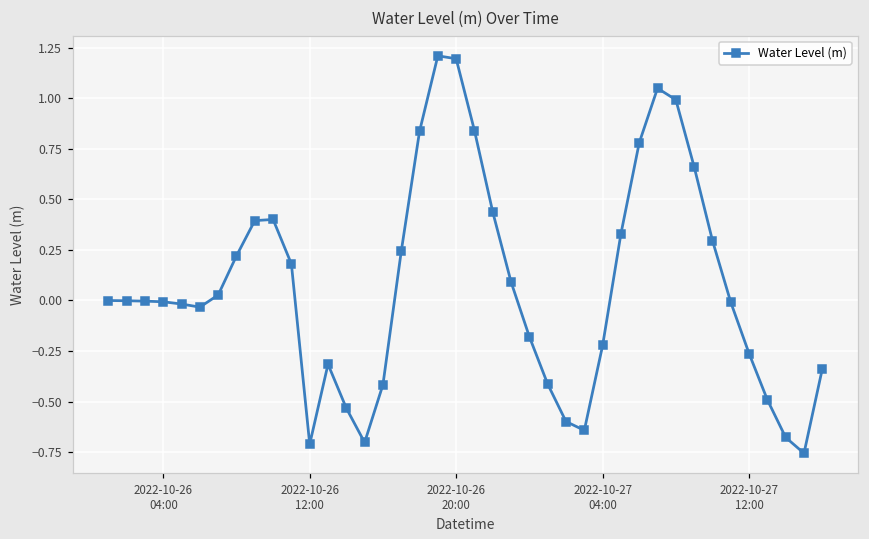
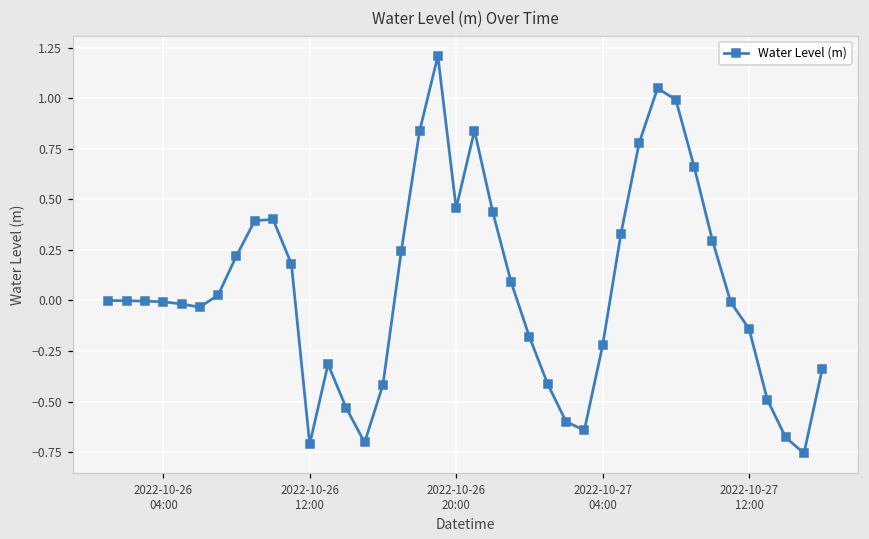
  {
    "2022-10-26 04:00": -0.01,
    "2022-10-26 12:00": -0.71,
-   "2022-10-26 20:00": 1.20,
+   "2022-10-26 20:00": 0.46,
    "2022-10-27 04:00": -0.22,
-   "2022-10-27 12:00": -0.26
+   "2022-10-27 12:00": -0.14
  }
